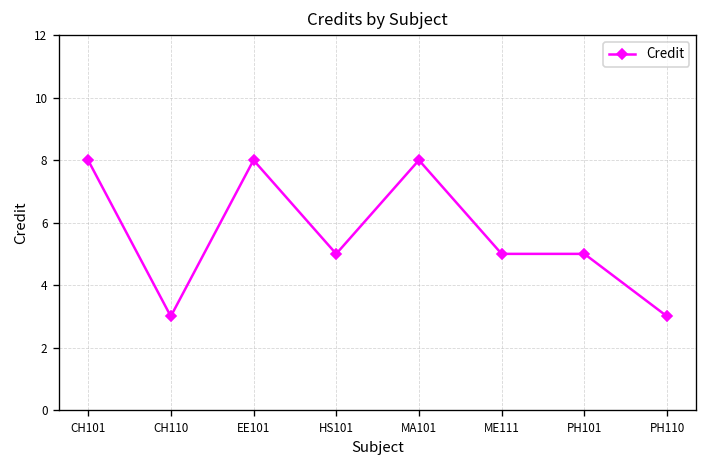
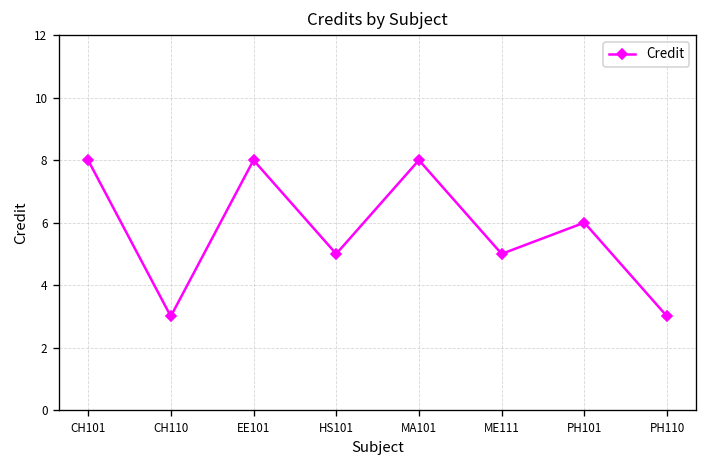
  {
    "CH101": 8,
    "CH110": 3,
    "EE101": 8,
    "HS101": 5,
    "MA101": 8,
    "ME111": 5,
-   "PH101": 5,
+   "PH101": 6,
    "PH110": 3
  }
